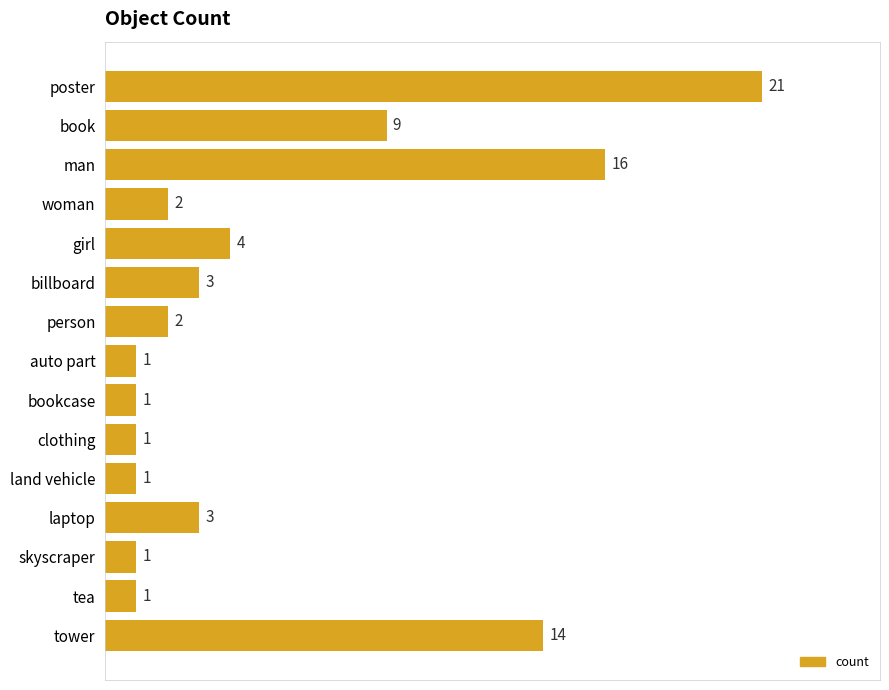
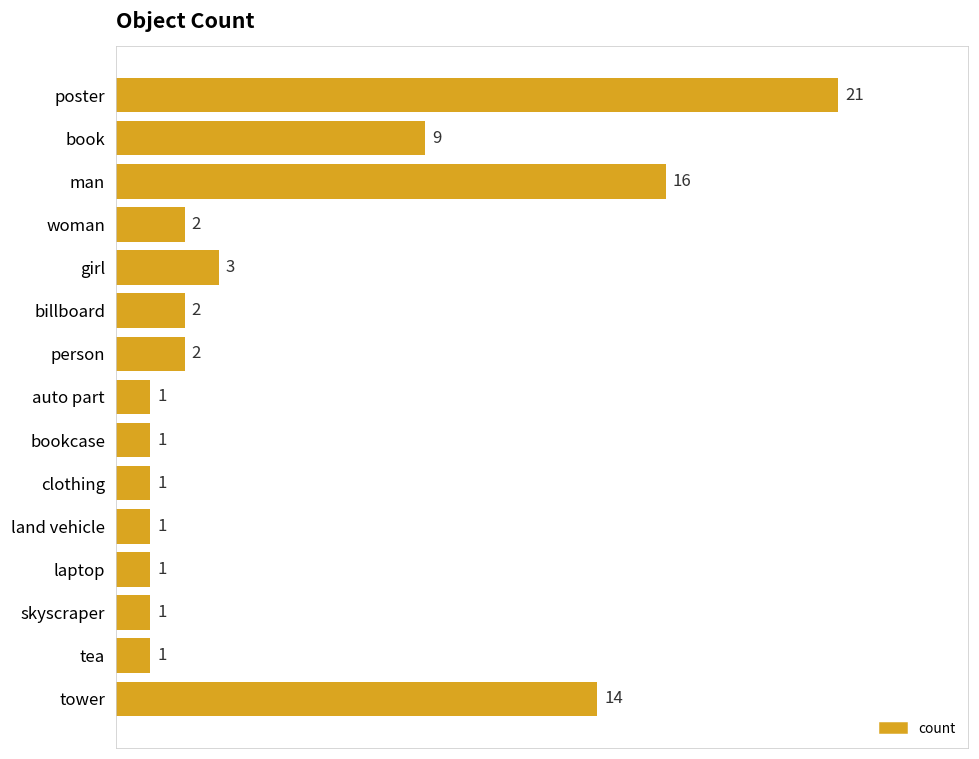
  {
    "poster": 21,
    "book": 9,
    "man": 16,
    "woman": 2,
-   "girl": 4,
-   "billboard": 3,
+   "girl": 3,
+   "billboard": 2,
    "person": 2,
    "auto part": 1,
    "bookcase": 1,
    "clothing": 1,
    "land vehicle": 1,
-   "laptop": 3,
+   "laptop": 1,
    "skyscraper": 1,
    "tea": 1,
    "tower": 14
  }
